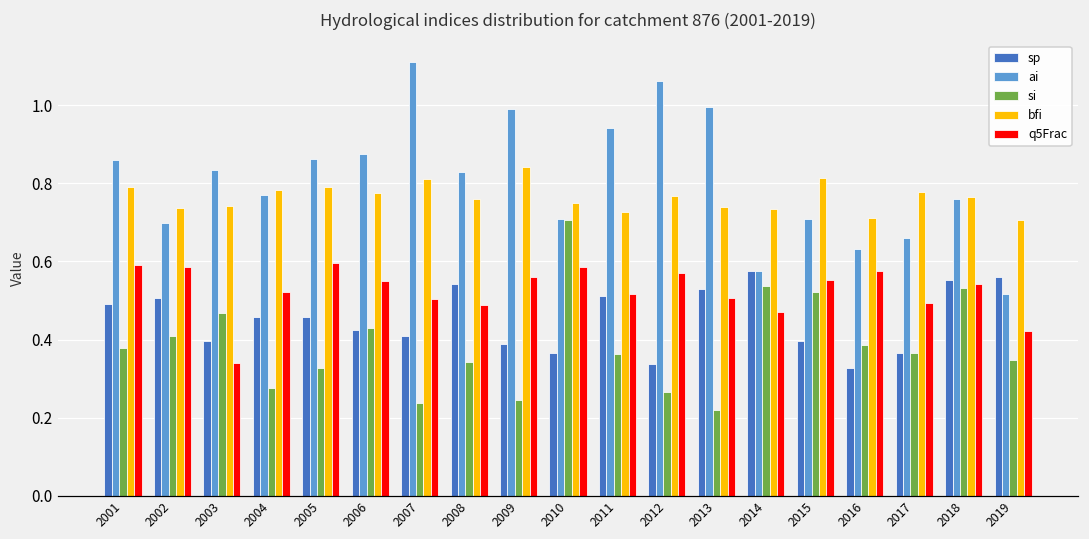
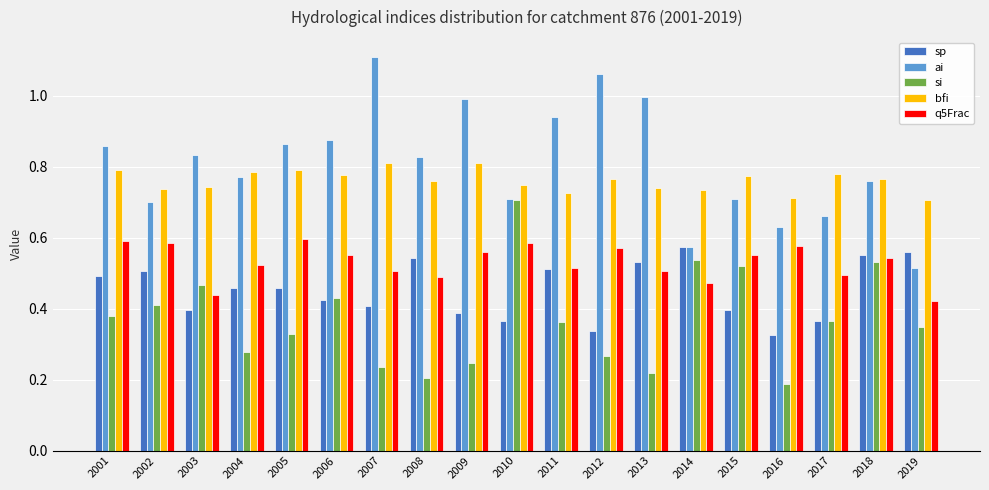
  {
    "si": {
      "2001": 0.38,
      "2002": 0.41,
      "2003": 0.47,
      "2004": 0.28,
      "2005": 0.33,
      "2006": 0.43,
      "2007": 0.24,
-     "2008": 0.34,
+     "2008": 0.21,
      "2009": 0.25,
      "2010": 0.71,
      "2011": 0.36,
      "2012": 0.27,
      "2013": 0.22,
      "2014": 0.54,
      "2015": 0.52,
-     "2016": 0.38,
+     "2016": 0.19,
      "2017": 0.37,
      "2018": 0.53,
      "2019": 0.35
    },
    "bfi": {
      "2001": 0.79,
      "2002": 0.74,
      "2003": 0.74,
      "2004": 0.78,
      "2005": 0.79,
      "2006": 0.78,
      "2007": 0.81,
      "2008": 0.76,
-     "2009": 0.84,
+     "2009": 0.81,
      "2010": 0.75,
      "2011": 0.73,
      "2012": 0.77,
      "2013": 0.74,
      "2014": 0.73,
-     "2015": 0.81,
+     "2015": 0.77,
      "2016": 0.71,
      "2017": 0.78,
      "2018": 0.77,
      "2019": 0.71
    },
    "q5Frac": {
      "2001": 0.59,
      "2002": 0.59,
-     "2003": 0.34,
+     "2003": 0.44,
      "2004": 0.52,
      "2005": 0.60,
      "2006": 0.55,
      "2007": 0.50,
      "2008": 0.49,
      "2009": 0.56,
      "2010": 0.59,
      "2011": 0.52,
      "2012": 0.57,
      "2013": 0.51,
      "2014": 0.47,
      "2015": 0.55,
      "2016": 0.58,
      "2017": 0.49,
      "2018": 0.54,
      "2019": 0.42
    }
  }
